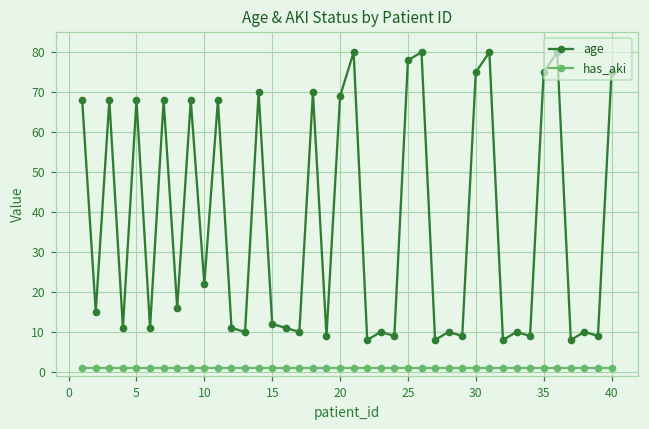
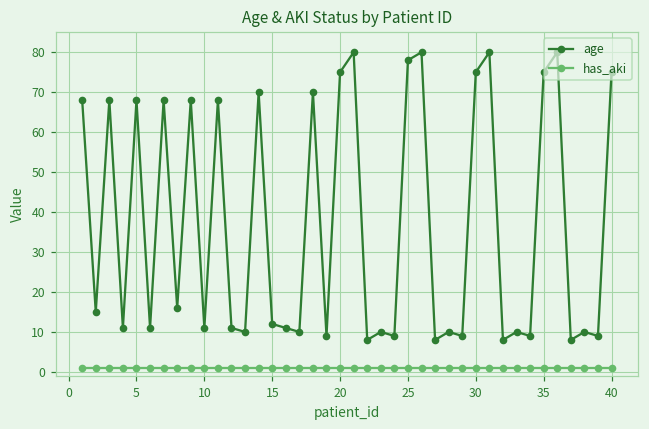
  {
    "age": {
      "5": 68,
-     "10": 22,
+     "10": 11,
      "15": 12,
-     "20": 69,
+     "20": 75,
      "25": 78,
      "30": 75,
      "35": 75
    },
    "has_aki": {
      "5": 1,
      "10": 1,
      "15": 1,
      "20": 1,
      "25": 1,
      "30": 1,
      "35": 1,
      "40": 1
    }
  }
